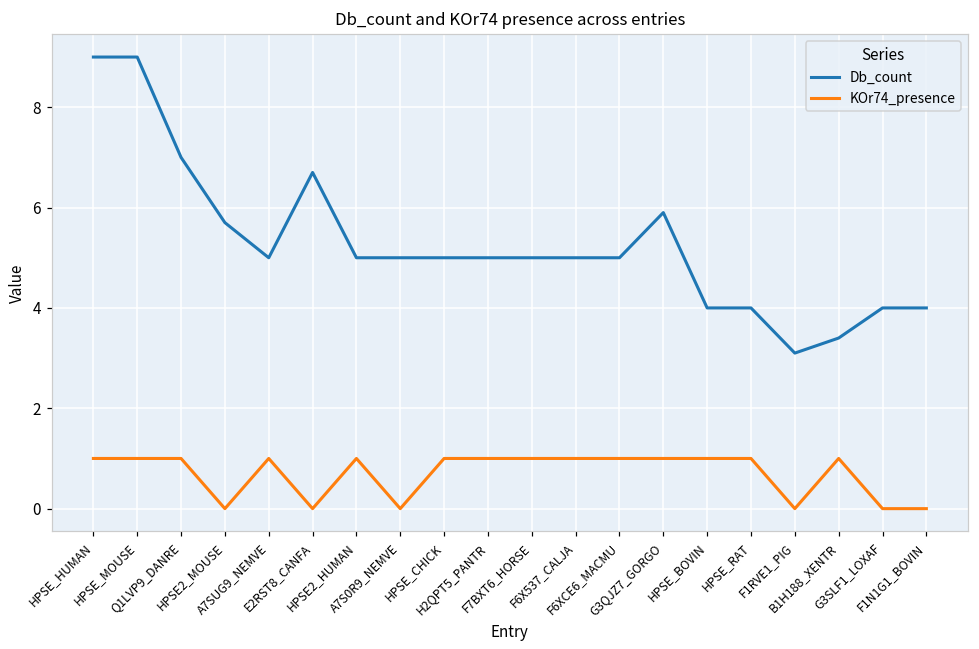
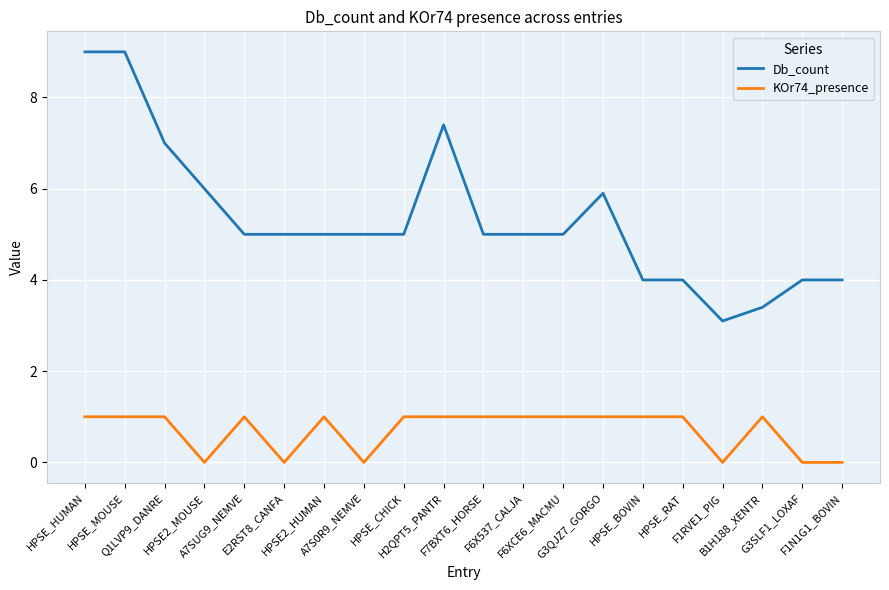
  {
    "Db_count": {
      "HPSE_HUMAN": 9.0,
      "HPSE_MOUSE": 9.0,
      "Q1LVP9_DANRE": 7.0,
-     "HPSE2_MOUSE": 5.7,
+     "HPSE2_MOUSE": 6.0,
      "A7SUG9_NEMVE": 5.0,
-     "E2RST8_CANFA": 6.7,
+     "E2RST8_CANFA": 5.0,
      "HPSE2_HUMAN": 5.0,
      "A7S0R9_NEMVE": 5.0,
      "HPSE_CHICK": 5.0,
-     "H2QPT5_PANTR": 5.0,
+     "H2QPT5_PANTR": 7.4,
      "F7BXT6_HORSE": 5.0,
      "F6X537_CALJA": 5.0,
      "F6XCE6_MACMU": 5.0,
      "G3QJZ7_GORGO": 5.9,
      "HPSE_BOVIN": 4.0,
      "HPSE_RAT": 4.0,
      "F1RVE1_PIG": 3.1,
      "B1H188_XENTR": 3.4,
      "G3SLF1_LOXAF": 4.0,
      "F1N1G1_BOVIN": 4.0
    },
    "KOr74_presence": {
      "HPSE_HUMAN": 1.0,
      "HPSE_MOUSE": 1.0,
      "Q1LVP9_DANRE": 1.0,
      "HPSE2_MOUSE": 0.0,
      "A7SUG9_NEMVE": 1.0,
      "E2RST8_CANFA": 0.0,
      "HPSE2_HUMAN": 1.0,
      "A7S0R9_NEMVE": 0.0,
      "HPSE_CHICK": 1.0,
      "H2QPT5_PANTR": 1.0,
      "F7BXT6_HORSE": 1.0,
      "F6X537_CALJA": 1.0,
      "F6XCE6_MACMU": 1.0,
      "G3QJZ7_GORGO": 1.0,
      "HPSE_BOVIN": 1.0,
      "HPSE_RAT": 1.0,
      "F1RVE1_PIG": 0.0,
      "B1H188_XENTR": 1.0,
      "G3SLF1_LOXAF": 0.0,
      "F1N1G1_BOVIN": 0.0
    }
  }
